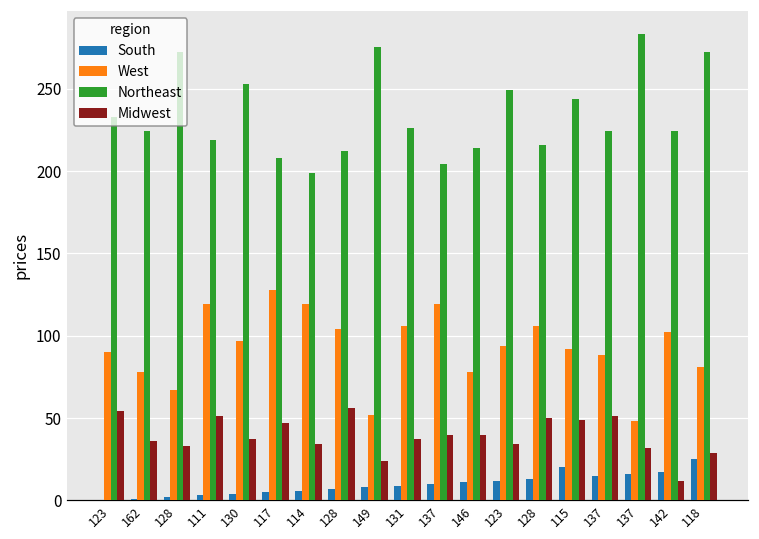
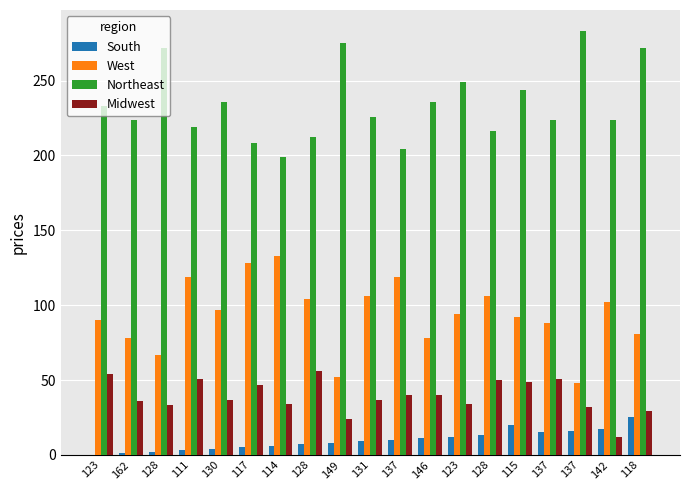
  {
    "South": {
      "111": 3,
      "130": 4,
      "117": 5,
      "114": 6,
      "149": 8,
      "131": 9,
      "146": 11,
      "115": 20,
      "142": 17,
      "118": 25
    },
    "West": {
      "162": 78,
      "111": 119,
      "130": 97,
      "117": 128,
-     "114": 119,
+     "114": 133,
      "149": 52,
      "131": 106,
      "146": 78,
      "115": 92,
      "142": 102,
      "118": 81
    },
    "Northeast": {
      "162": 224,
      "111": 219,
-     "130": 253,
+     "130": 236,
      "117": 208,
      "114": 199,
      "149": 275,
      "131": 226,
-     "146": 214,
+     "146": 236,
      "115": 244,
      "142": 224,
      "118": 272
    },
    "Midwest": {
      "162": 36,
      "111": 51,
      "130": 37,
      "117": 47,
      "114": 34,
      "149": 24,
      "131": 37,
      "146": 40,
      "115": 49,
      "142": 12,
      "118": 29
    }
  }
